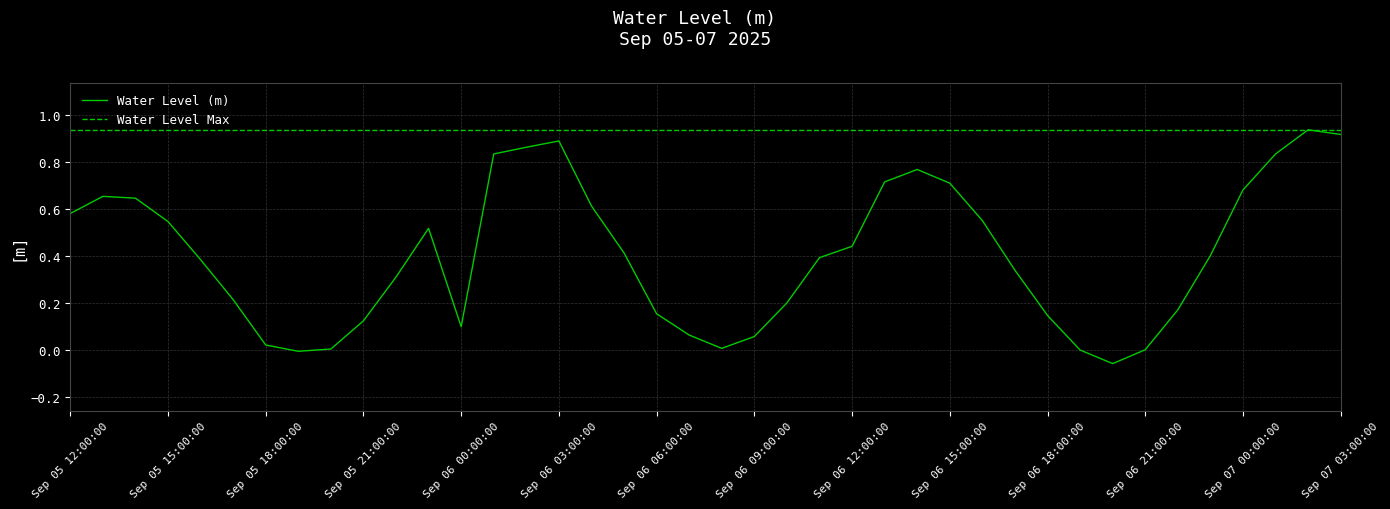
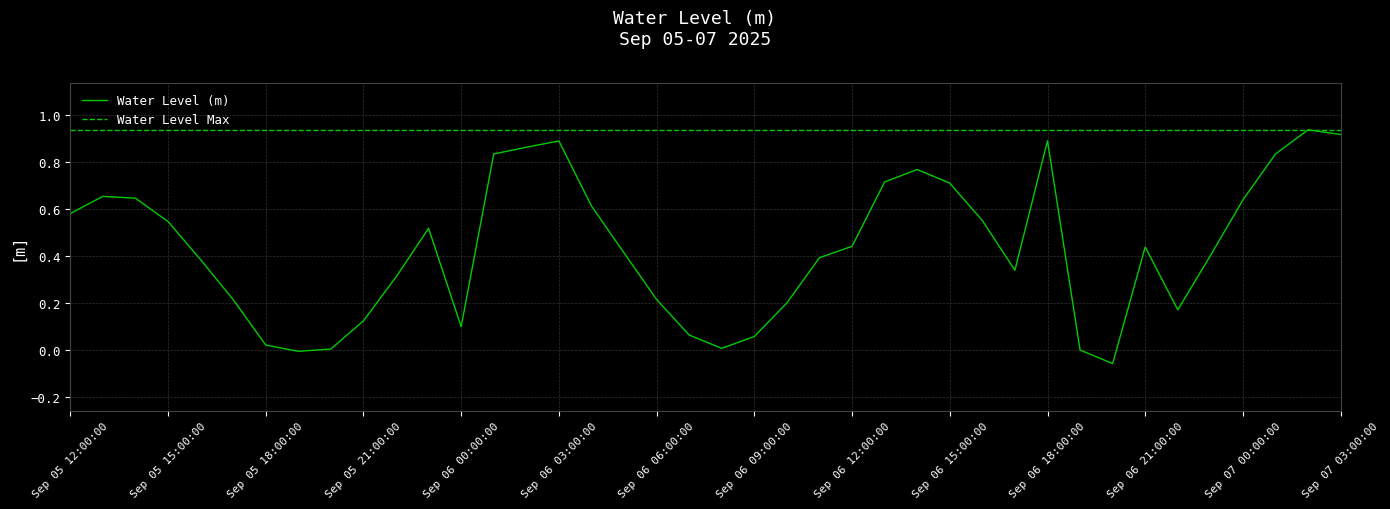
  {
    "Sep 05 12:00:00": 0.58,
    "Sep 05 15:00:00": 0.55,
    "Sep 05 18:00:00": 0.02,
    "Sep 05 21:00:00": 0.12,
    "Sep 06 00:00:00": 0.10,
    "Sep 06 03:00:00": 0.89,
-   "Sep 06 06:00:00": 0.15,
+   "Sep 06 06:00:00": 0.21,
    "Sep 06 09:00:00": 0.06,
    "Sep 06 12:00:00": 0.44,
    "Sep 06 15:00:00": 0.71,
-   "Sep 06 18:00:00": 0.15,
-   "Sep 06 21:00:00": 0.00,
-   "Sep 07 00:00:00": 0.68,
+   "Sep 06 18:00:00": 0.89,
+   "Sep 06 21:00:00": 0.44,
+   "Sep 07 00:00:00": 0.64,
    "Sep 07 03:00:00": 0.92
  }
